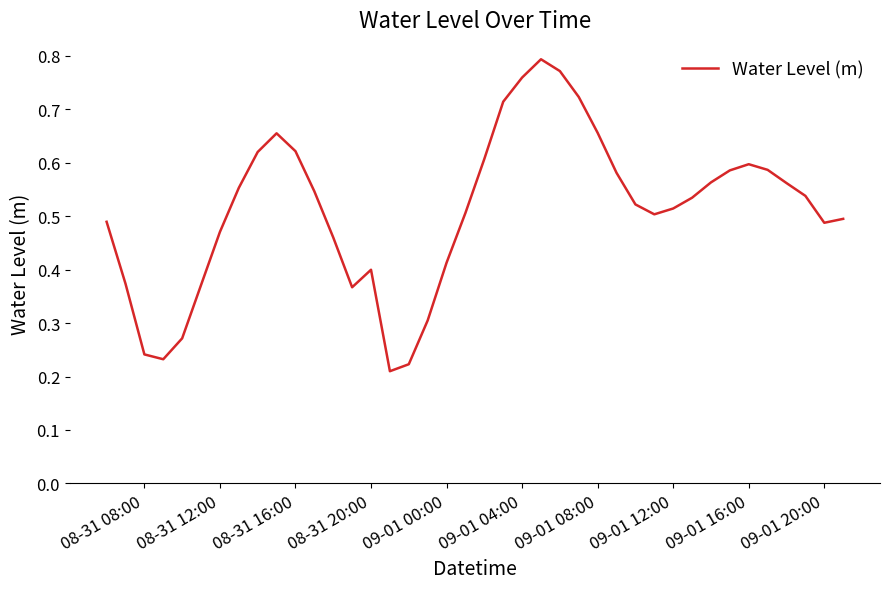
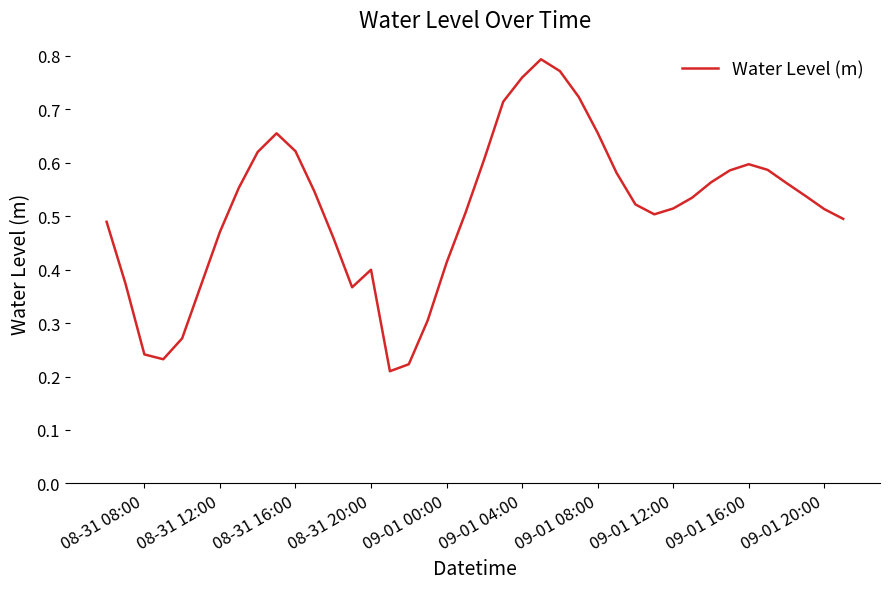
  {
    "08-31 08:00": 0.24,
    "08-31 12:00": 0.47,
    "08-31 16:00": 0.62,
    "08-31 20:00": 0.40,
    "09-01 00:00": 0.41,
    "09-01 04:00": 0.76,
    "09-01 08:00": 0.66,
    "09-01 12:00": 0.51,
    "09-01 16:00": 0.60,
-   "09-01 20:00": 0.49
+   "09-01 20:00": 0.51
  }
